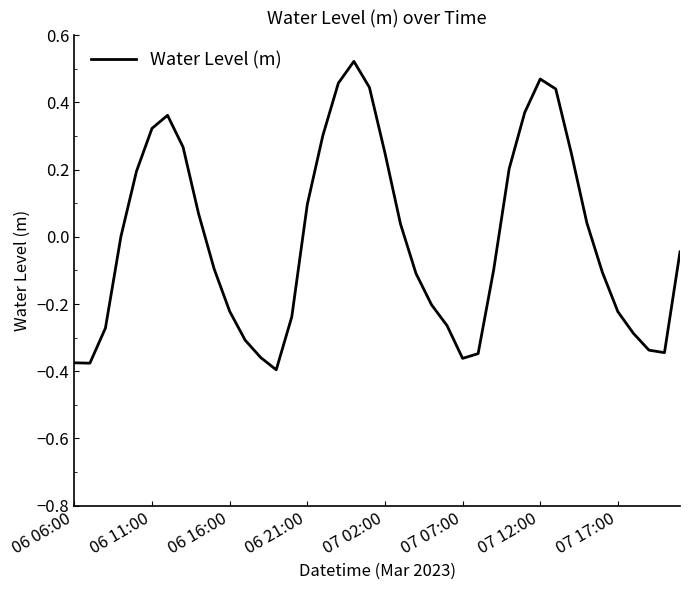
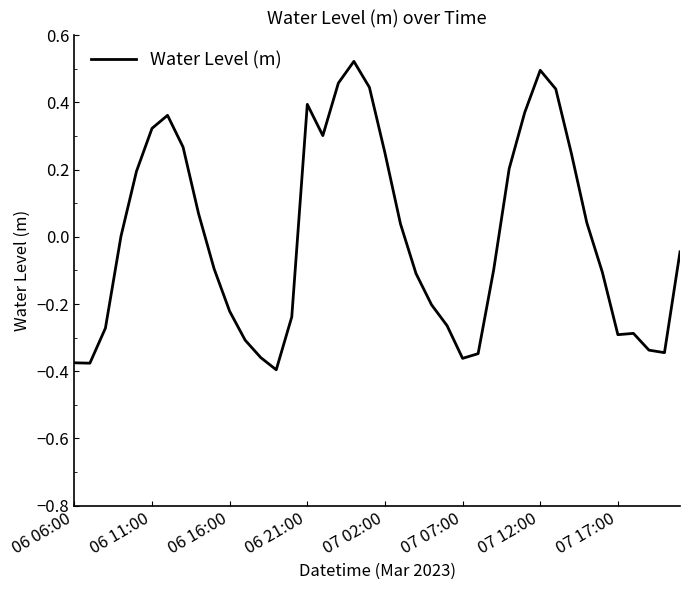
  {
    "06 06:00": -0.38,
    "06 11:00": 0.32,
    "06 16:00": -0.22,
-   "06 21:00": 0.10,
+   "06 21:00": 0.39,
    "07 02:00": 0.25,
    "07 07:00": -0.36,
-   "07 12:00": 0.47,
-   "07 17:00": -0.22
+   "07 12:00": 0.50,
+   "07 17:00": -0.29
  }
